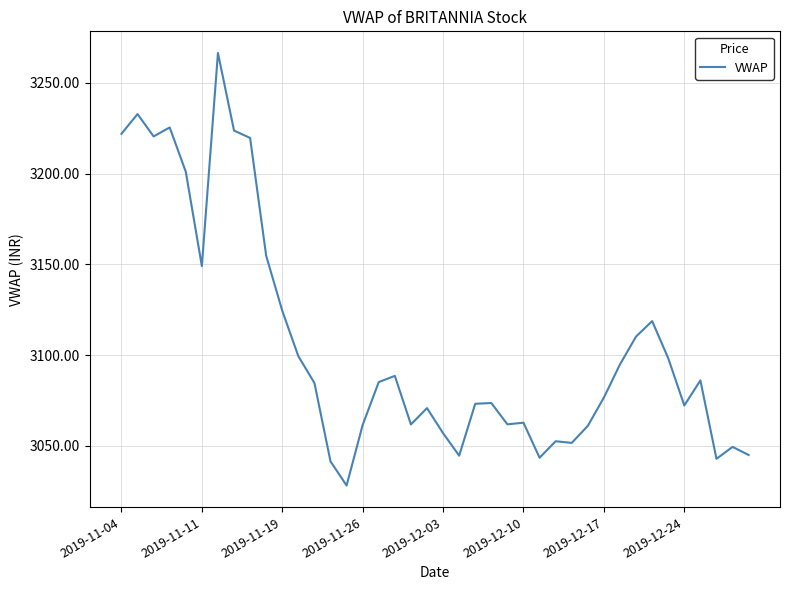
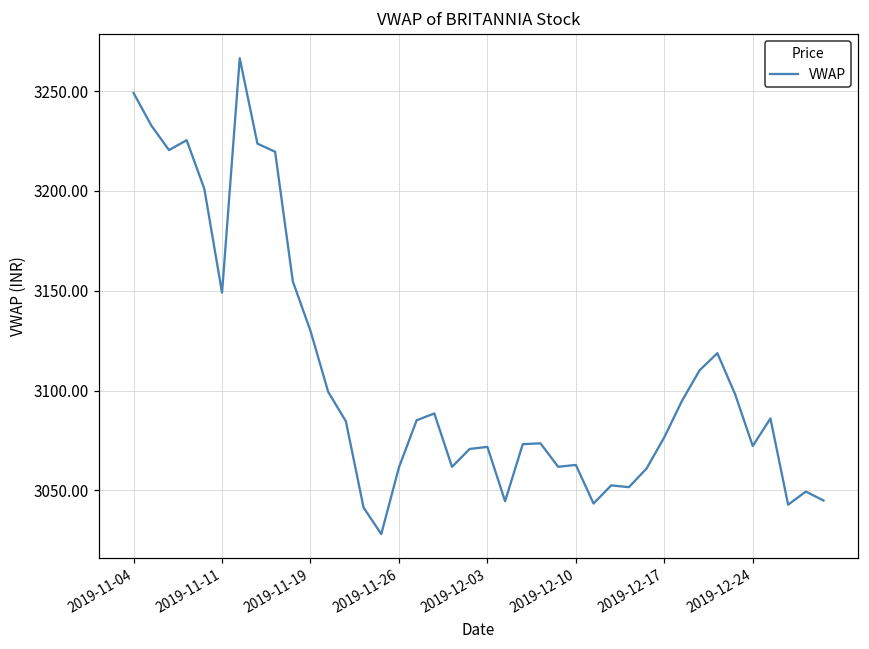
  {
-   "2019-11-04": 3222,
+   "2019-11-04": 3249,
    "2019-11-11": 3149,
-   "2019-11-19": 3124,
+   "2019-11-19": 3130,
    "2019-11-26": 3062,
-   "2019-12-03": 3057,
+   "2019-12-03": 3072,
    "2019-12-10": 3063,
    "2019-12-17": 3077,
    "2019-12-24": 3072
  }
